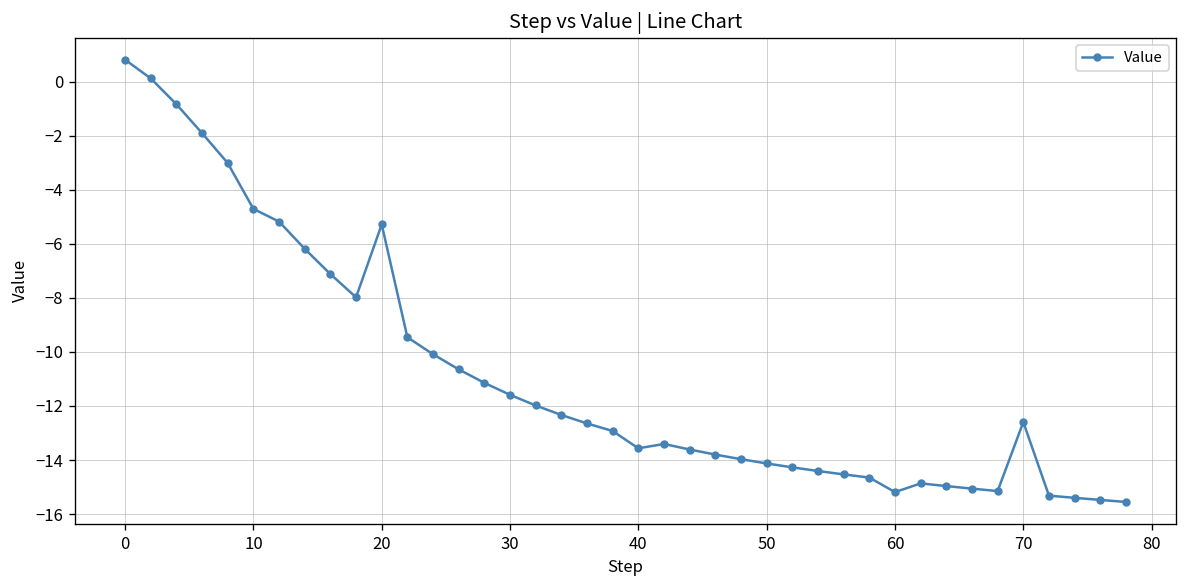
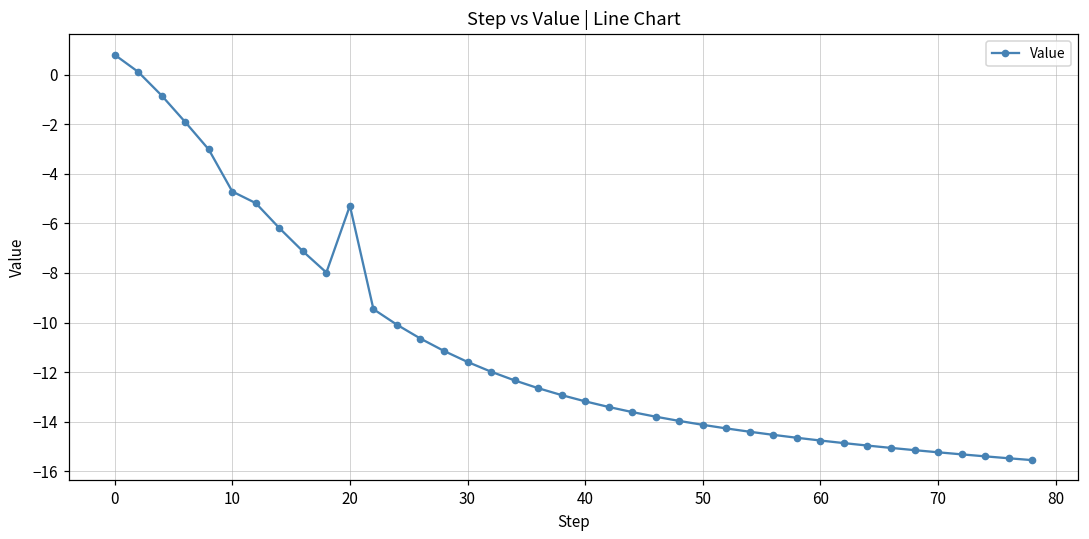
  {
    "0": 0.8,
    "10": -4.7,
    "20": -5.3,
    "30": -11.6,
-   "40": -13.6,
+   "40": -13.2,
    "50": -14.1,
-   "60": -15.2,
-   "70": -12.6
+   "60": -14.8,
+   "70": -15.2
  }
